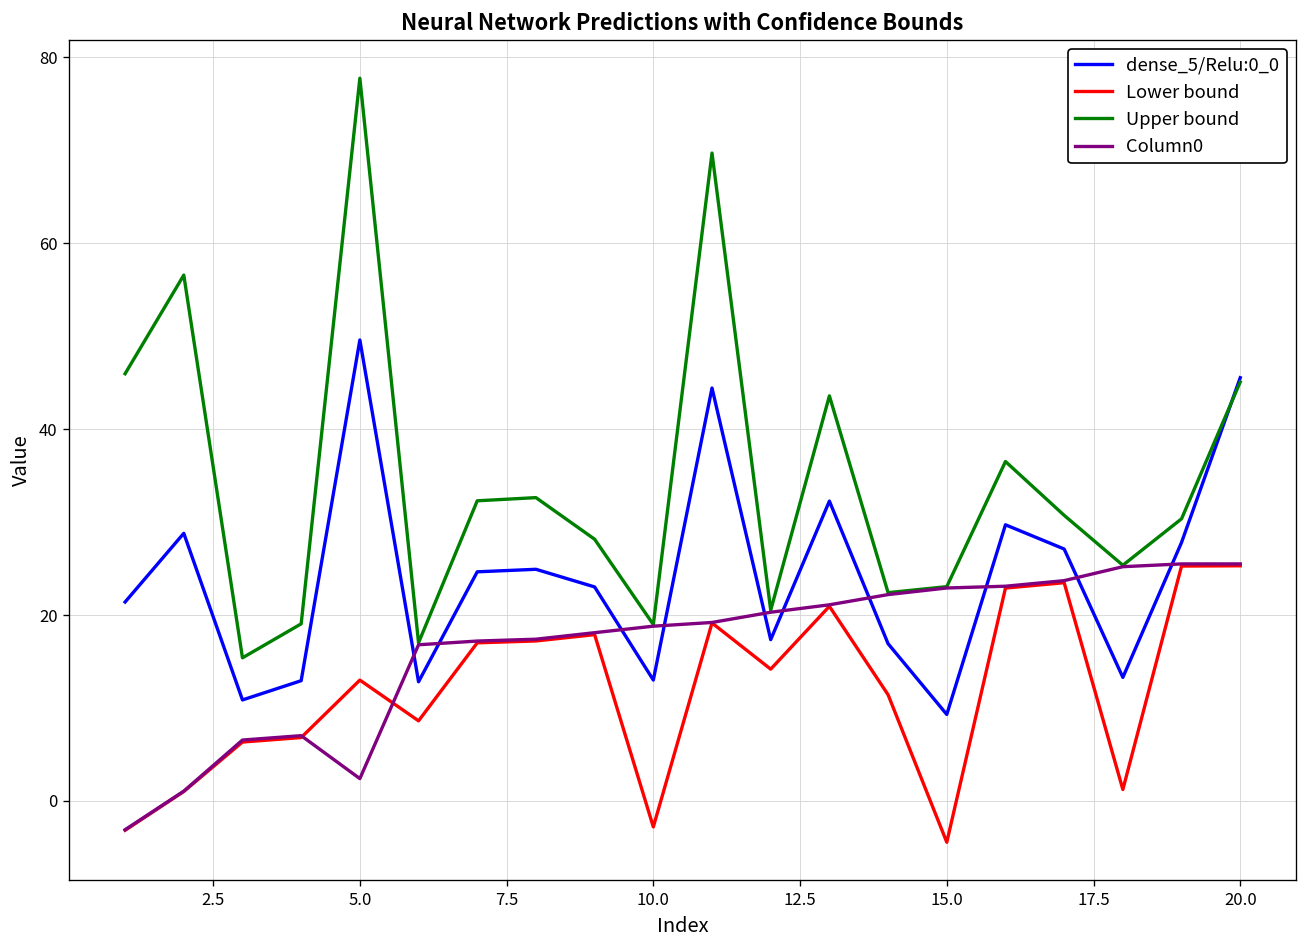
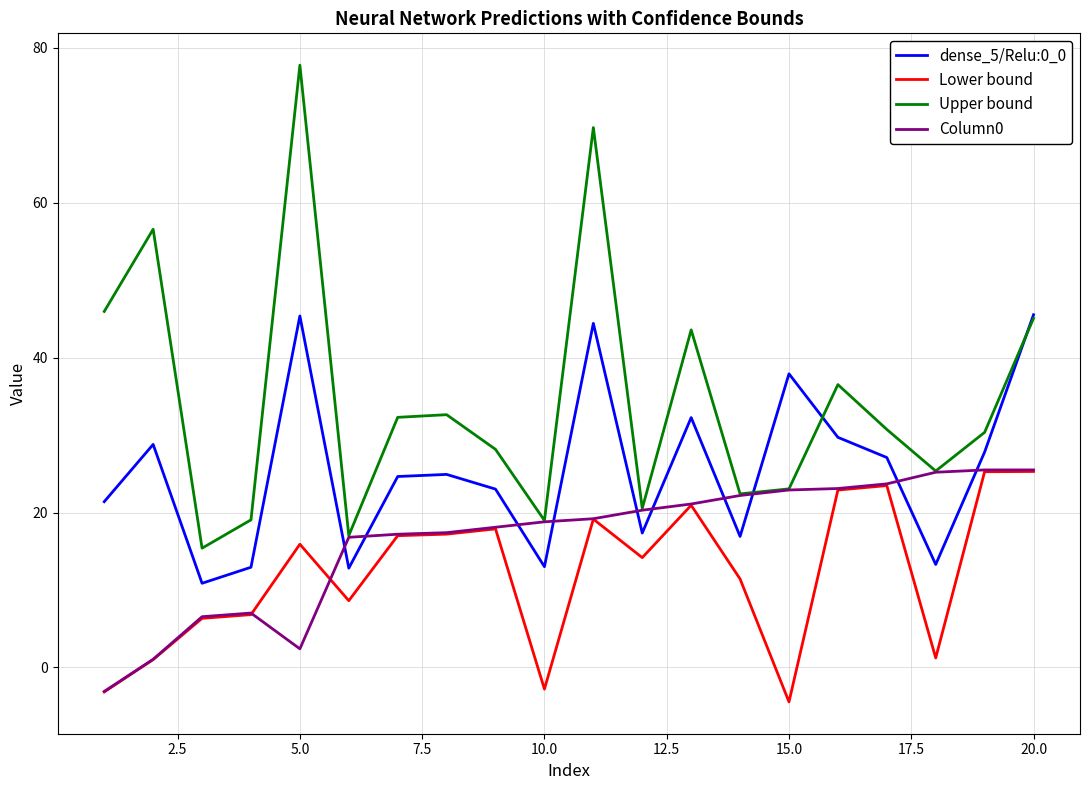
  {
    "dense_5/Relu:0_0": {
-     "5.0": 50,
+     "5.0": 45,
      "10.0": 13,
-     "15.0": 9,
+     "15.0": 38,
      "20.0": 46
    },
    "Lower bound": {
-     "5.0": 13,
+     "5.0": 16,
      "10.0": -3,
      "15.0": -4
    },
    "Upper bound": {
      "5.0": 78,
      "20.0": 45
    },
    "Column0": {
      "5.0": 2
    }
  }
